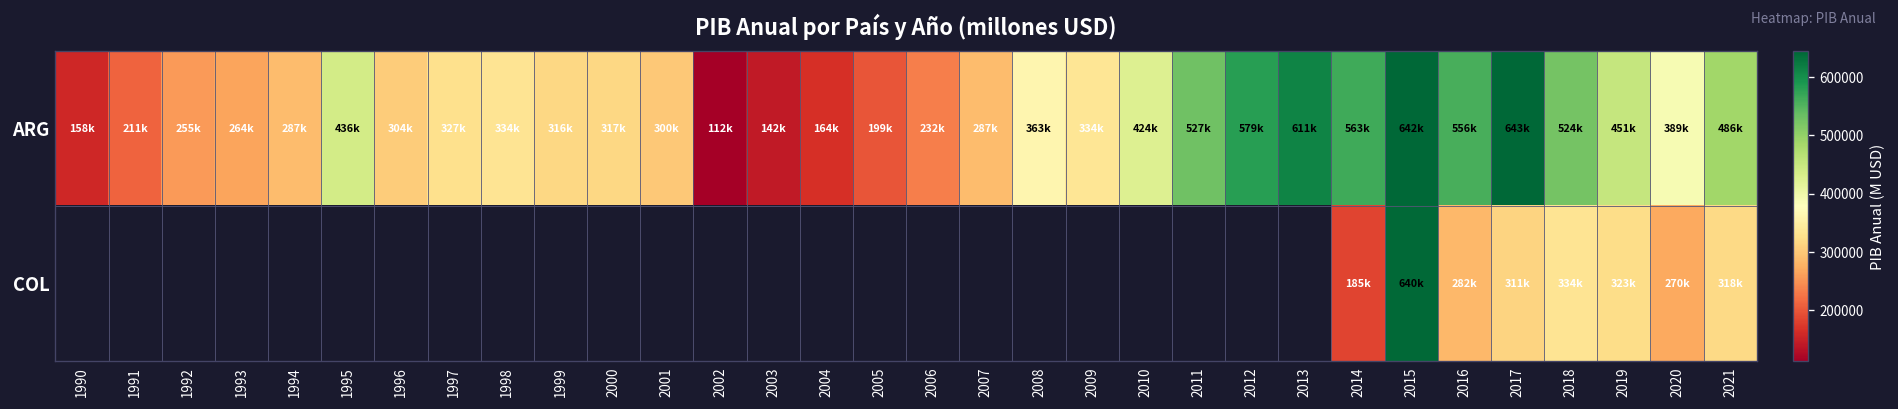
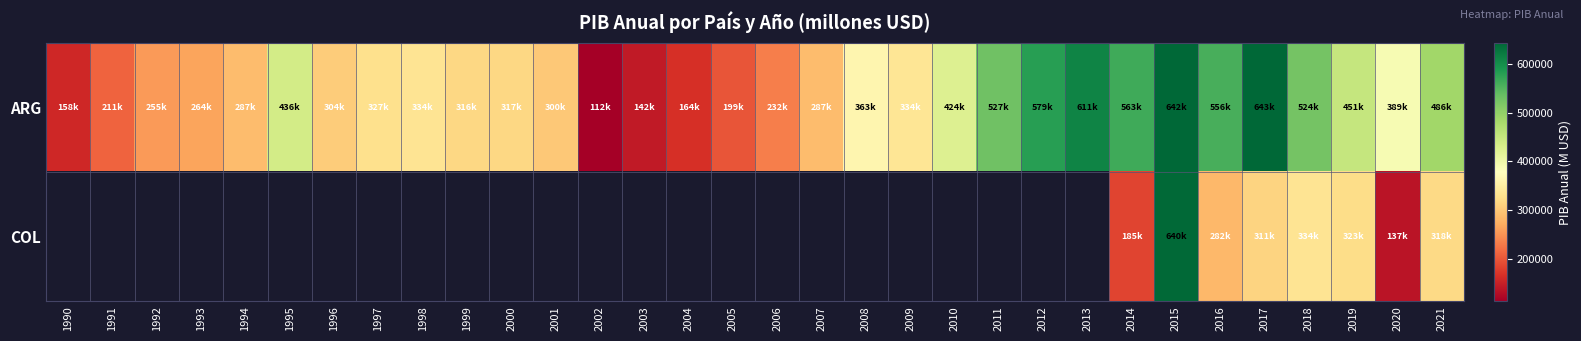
  {
    "ARG": {
      "1990": "158k",
      "1991": "211k",
      "1992": "255k",
      "1993": "264k",
      "1994": "287k",
      "1995": "436k",
      "1996": "304k",
      "1997": "327k",
      "1998": "334k",
      "1999": "316k",
      "2000": "317k",
      "2001": "300k",
      "2002": "112k",
      "2003": "142k",
      "2004": "164k",
      "2005": "199k",
      "2006": "232k",
      "2007": "287k",
      "2008": "363k",
      "2009": "334k",
      "2010": "424k",
      "2011": "527k",
      "2012": "579k",
      "2013": "611k",
      "2014": "563k",
      "2015": "642k",
      "2016": "556k",
      "2017": "643k",
      "2018": "524k",
      "2019": "451k",
      "2020": "389k",
      "2021": "486k"
    },
    "COL": {
      "2014": "185k",
      "2015": "640k",
      "2016": "282k",
      "2017": "311k",
      "2018": "334k",
      "2019": "323k",
-     "2020": "270k",
+     "2020": "137k",
      "2021": "318k"
    }
  }
